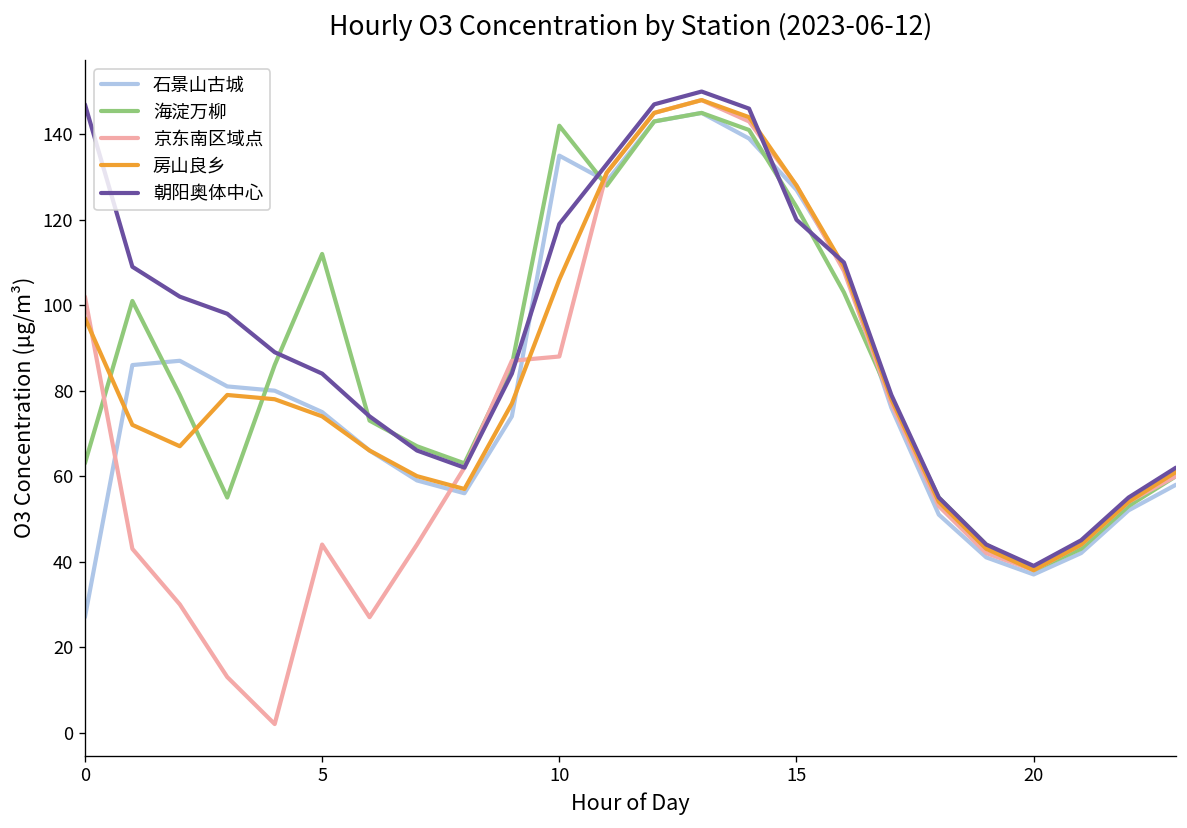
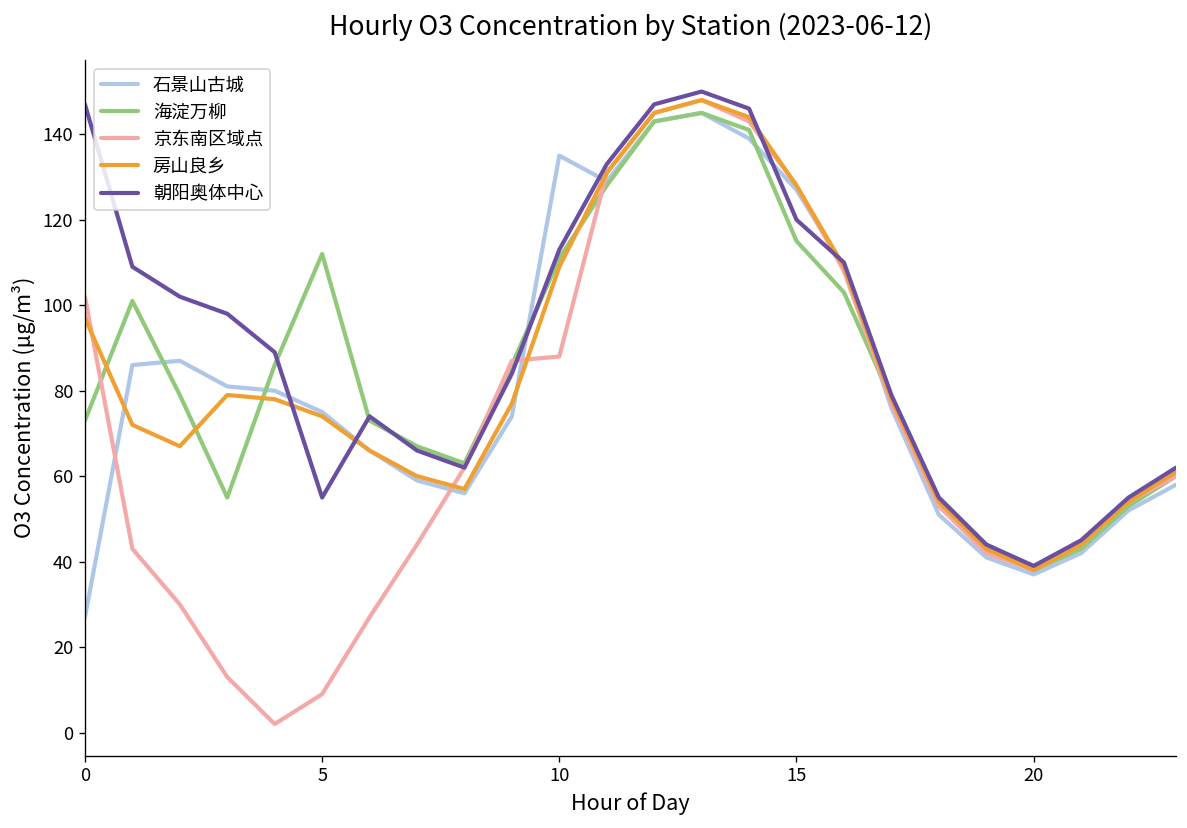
  {
    "石景山古城": {
      "0": 27,
      "5": 75,
      "10": 135,
      "15": 127,
      "20": 37
    },
    "海淀万柳": {
-     "0": 63,
+     "0": 73,
      "5": 112,
-     "10": 142,
-     "15": 123
+     "10": 111,
+     "15": 115
    },
    "京东南区域点": {
      "0": 102,
-     "5": 44,
+     "5": 9,
      "10": 88
    },
    "房山良乡": {
      "0": 97,
      "5": 74,
-     "10": 106
+     "10": 109
    },
    "朝阳奥体中心": {
      "0": 147,
-     "5": 84,
-     "10": 119,
+     "5": 55,
+     "10": 113,
      "15": 120,
      "20": 39
    }
  }
